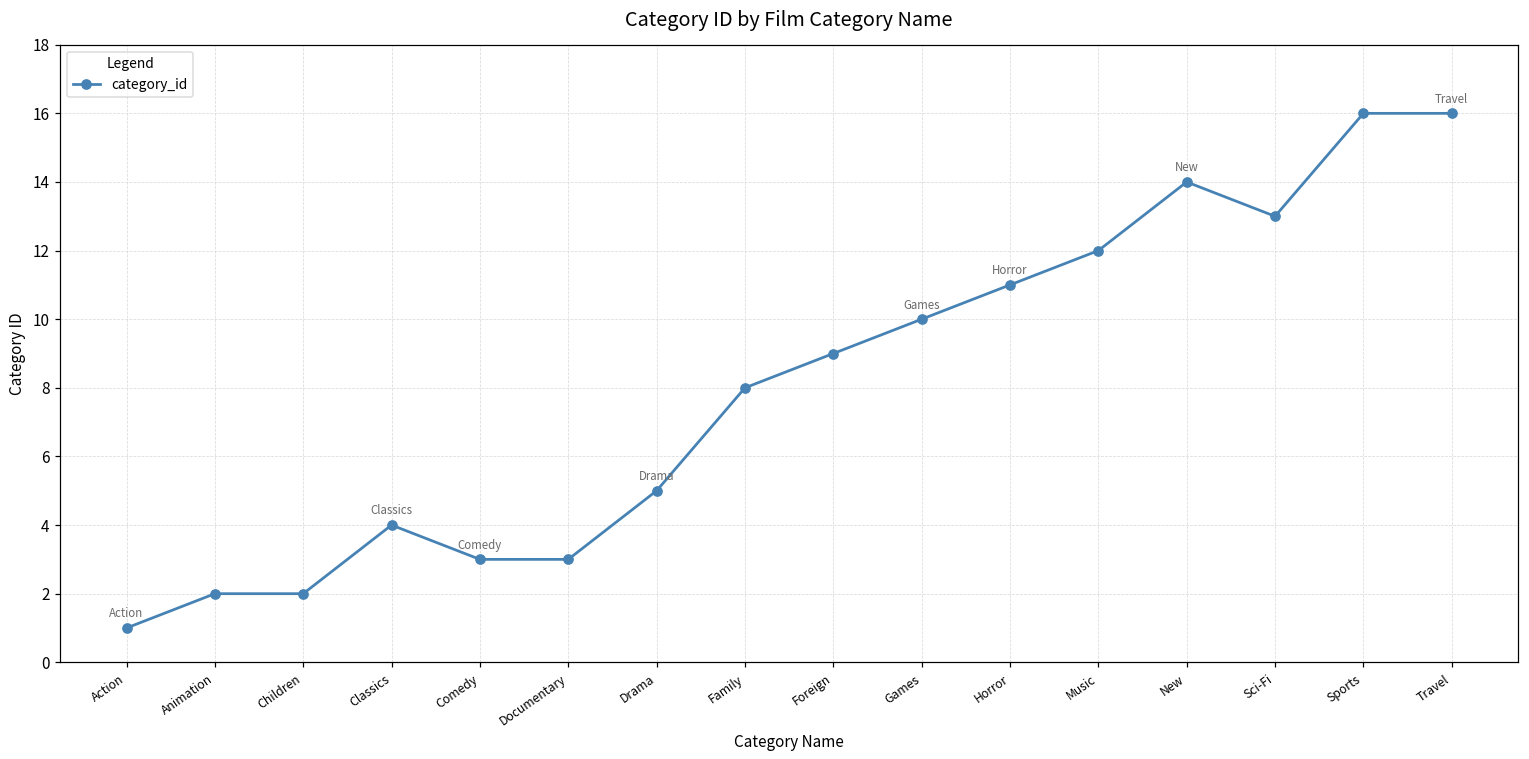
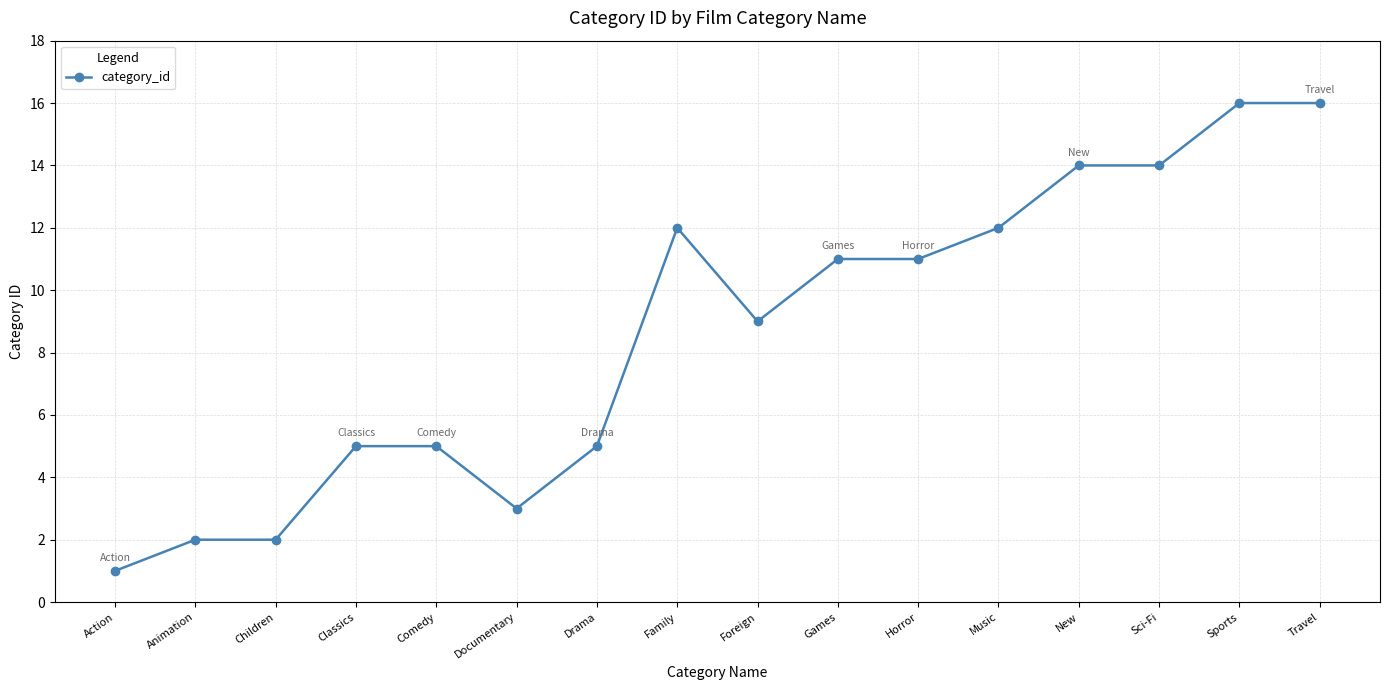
  {
    "Action": 1,
    "Animation": 2,
    "Children": 2,
-   "Classics": 4,
-   "Comedy": 3,
+   "Classics": 5,
+   "Comedy": 5,
    "Documentary": 3,
    "Drama": 5,
-   "Family": 8,
+   "Family": 12,
    "Foreign": 9,
-   "Games": 10,
+   "Games": 11,
    "Horror": 11,
    "Music": 12,
    "New": 14,
-   "Sci-Fi": 13,
+   "Sci-Fi": 14,
    "Sports": 16,
    "Travel": 16
  }
